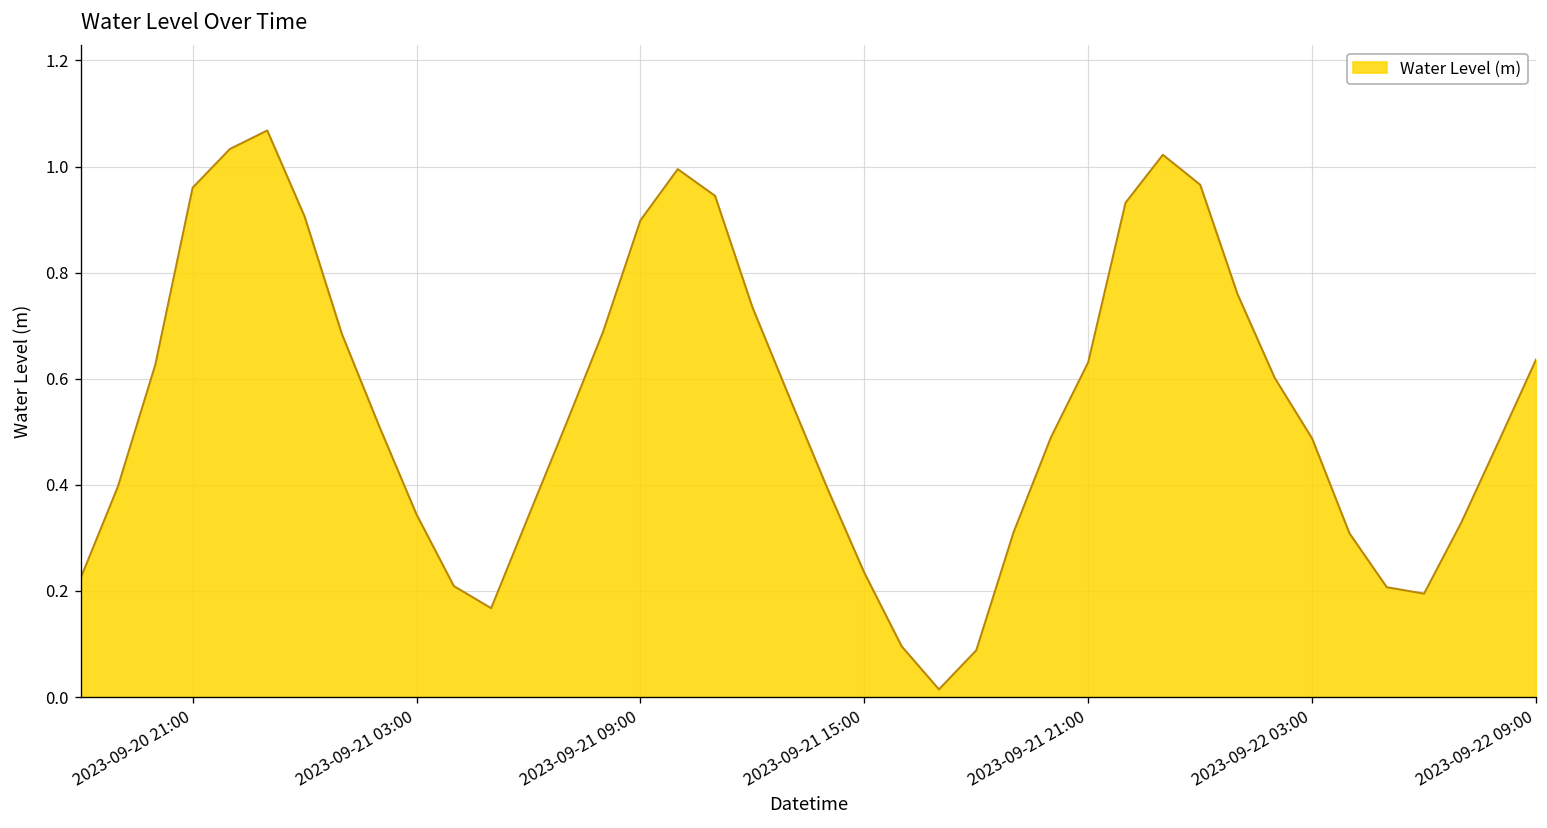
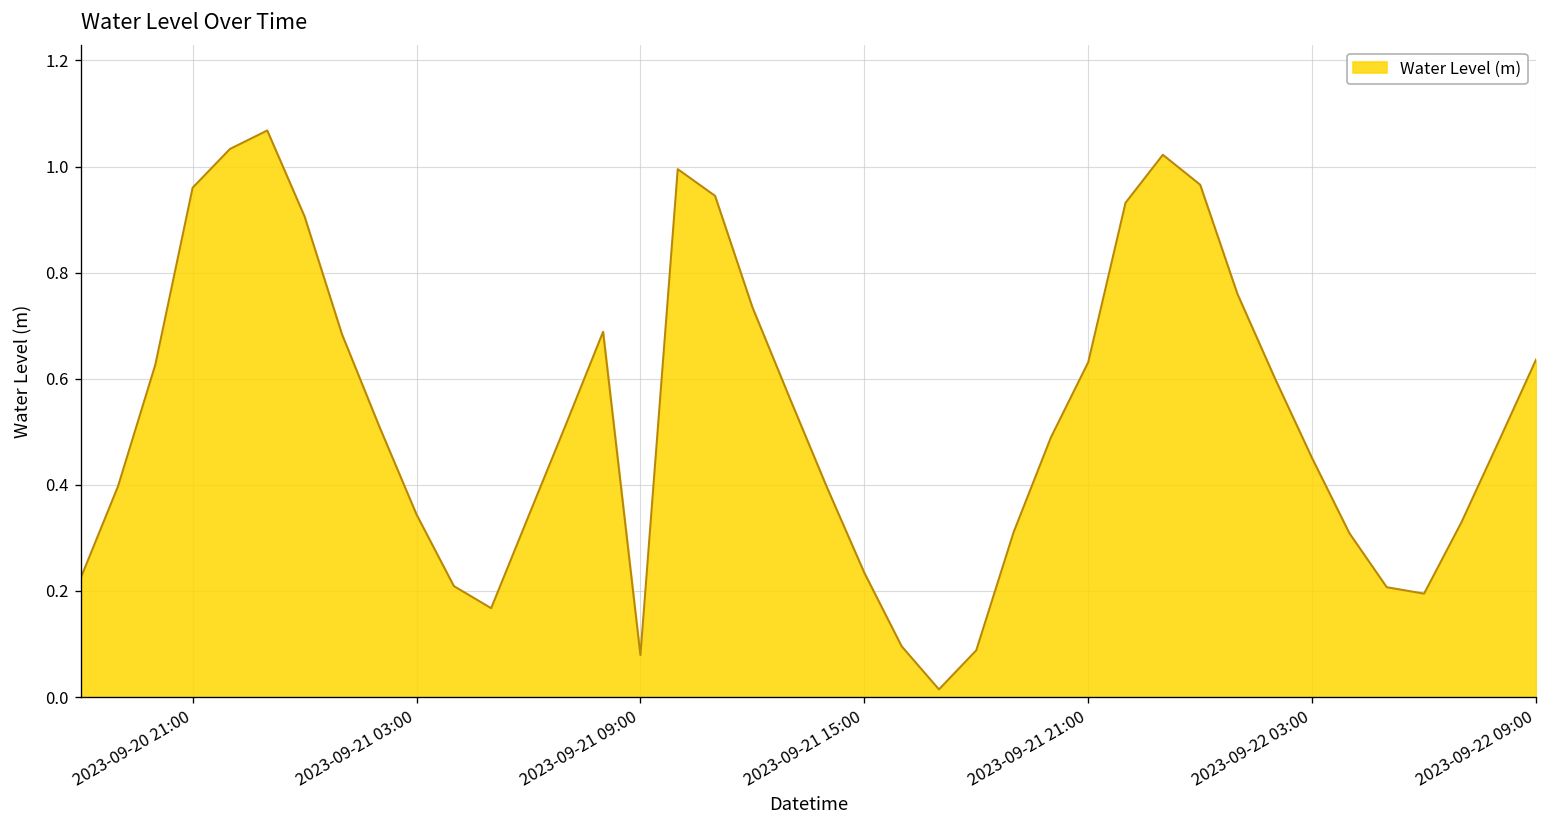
  {
    "2023-09-20 21:00": 0.96,
    "2023-09-21 03:00": 0.34,
-   "2023-09-21 09:00": 0.90,
+   "2023-09-21 09:00": 0.08,
    "2023-09-21 15:00": 0.23,
    "2023-09-21 21:00": 0.63,
-   "2023-09-22 03:00": 0.49,
+   "2023-09-22 03:00": 0.45,
    "2023-09-22 09:00": 0.64
  }
